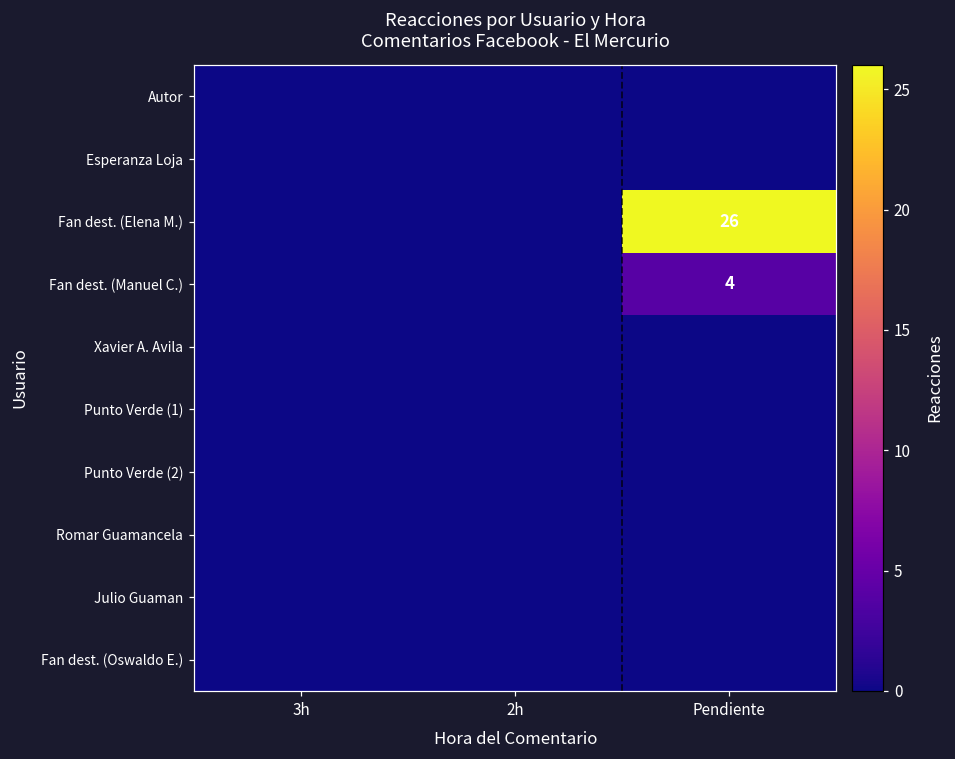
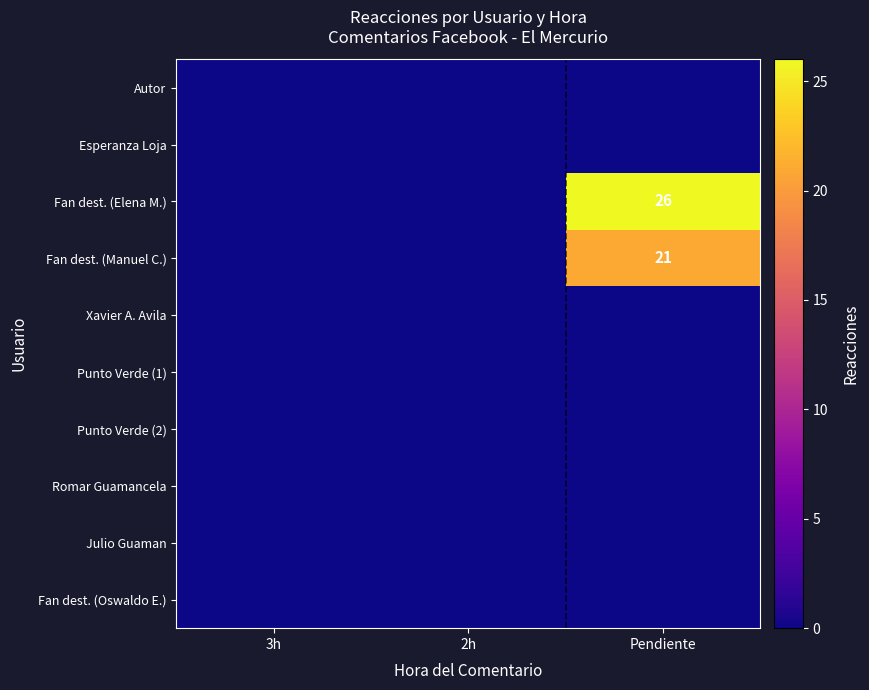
  {
    "Fan dest. (Elena M.)": {
      "Pendiente": 26
    },
    "Fan dest. (Manuel C.)": {
-     "Pendiente": 4
+     "Pendiente": 21
    }
  }
